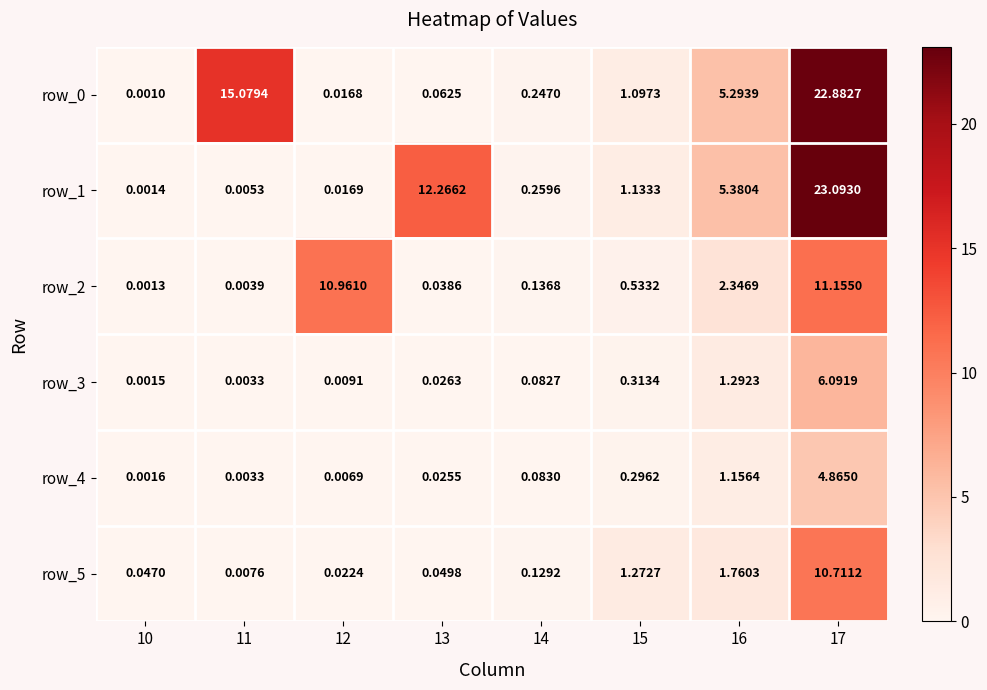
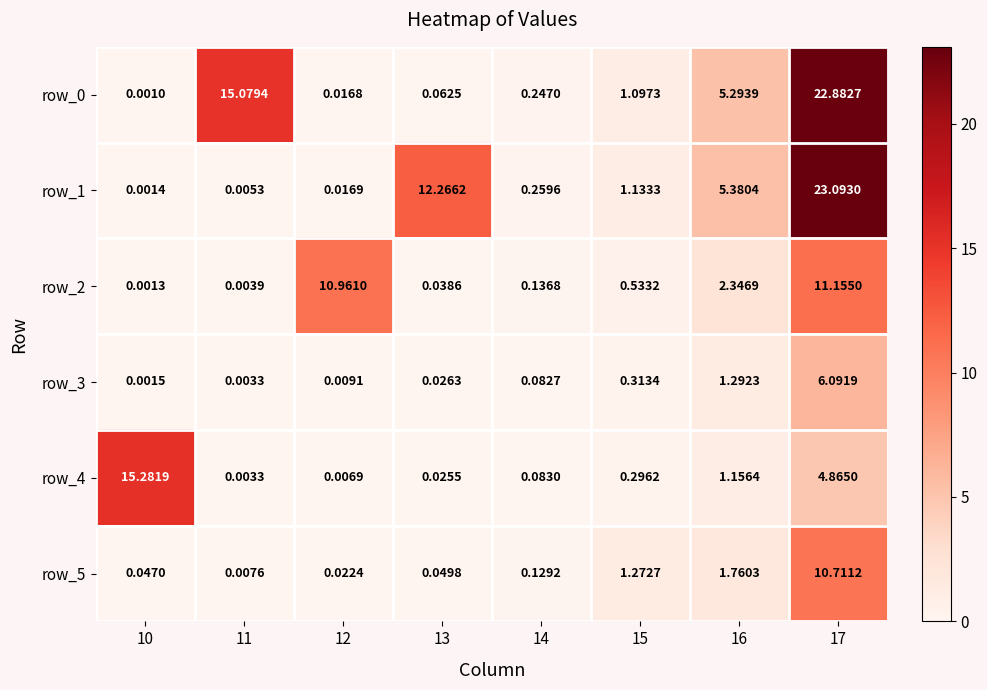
  {
    "row_0": {
      "10": 0.0010,
      "11": 15.0794,
      "12": 0.0168,
      "13": 0.0625,
      "14": 0.2470,
      "15": 1.0973,
      "16": 5.2939,
      "17": 22.8827
    },
    "row_1": {
      "10": 0.0014,
      "11": 0.0053,
      "12": 0.0169,
      "13": 12.2662,
      "14": 0.2596,
      "15": 1.1333,
      "16": 5.3804,
      "17": 23.0930
    },
    "row_2": {
      "10": 0.0013,
      "11": 0.0039,
      "12": 10.9610,
      "13": 0.0386,
      "14": 0.1368,
      "15": 0.5332,
      "16": 2.3469,
      "17": 11.1550
    },
    "row_3": {
      "10": 0.0015,
      "11": 0.0033,
      "12": 0.0091,
      "13": 0.0263,
      "14": 0.0827,
      "15": 0.3134,
      "16": 1.2923,
      "17": 6.0919
    },
    "row_4": {
-     "10": 0.0016,
+     "10": 15.2819,
      "11": 0.0033,
      "12": 0.0069,
      "13": 0.0255,
      "14": 0.0830,
      "15": 0.2962,
      "16": 1.1564,
      "17": 4.8650
    },
    "row_5": {
      "10": 0.0470,
      "11": 0.0076,
      "12": 0.0224,
      "13": 0.0498,
      "14": 0.1292,
      "15": 1.2727,
      "16": 1.7603,
      "17": 10.7112
    }
  }
